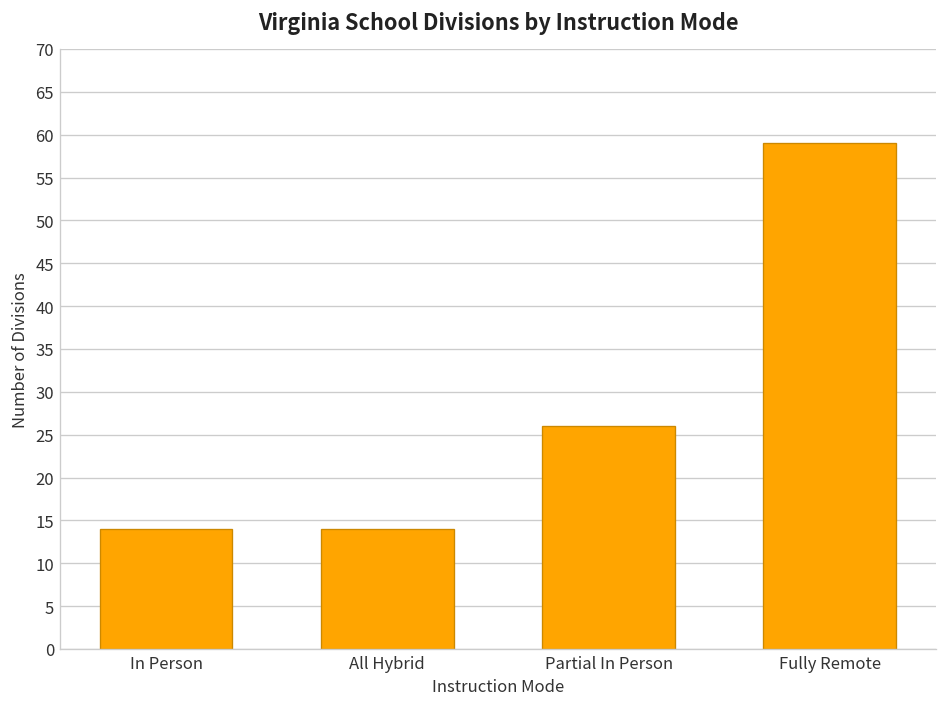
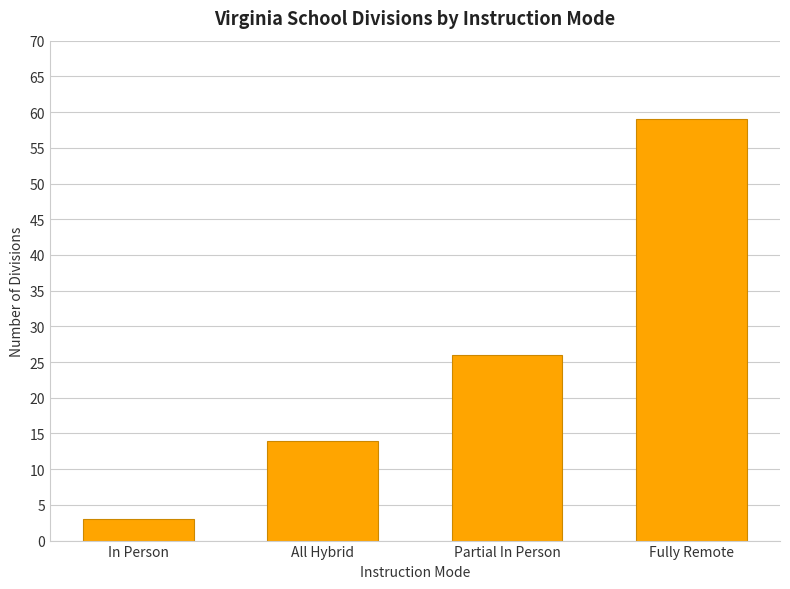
  {
-   "In Person": 14,
+   "In Person": 3,
    "All Hybrid": 14,
    "Partial In Person": 26,
    "Fully Remote": 59
  }
